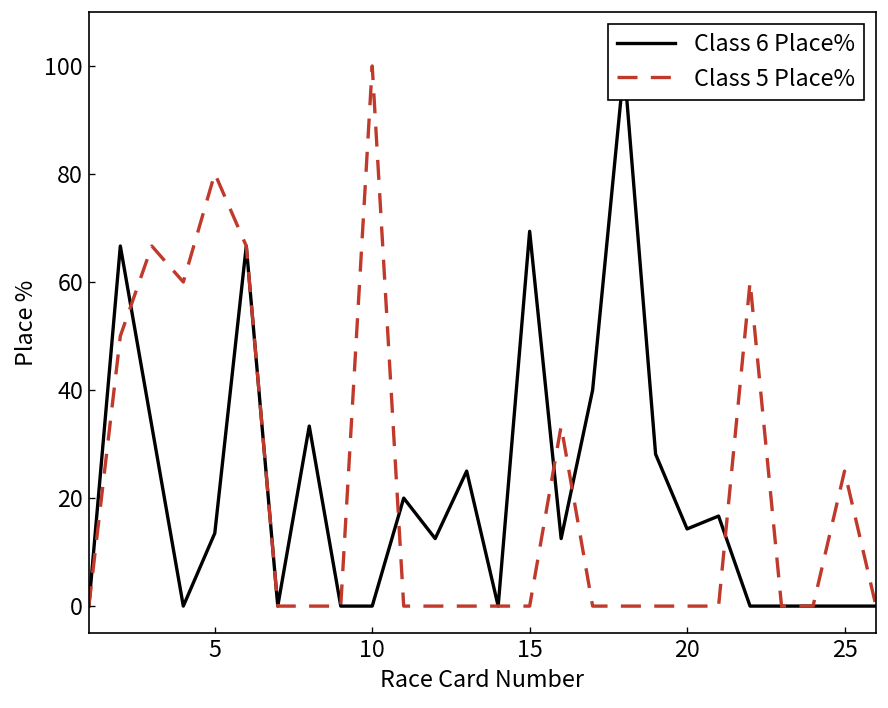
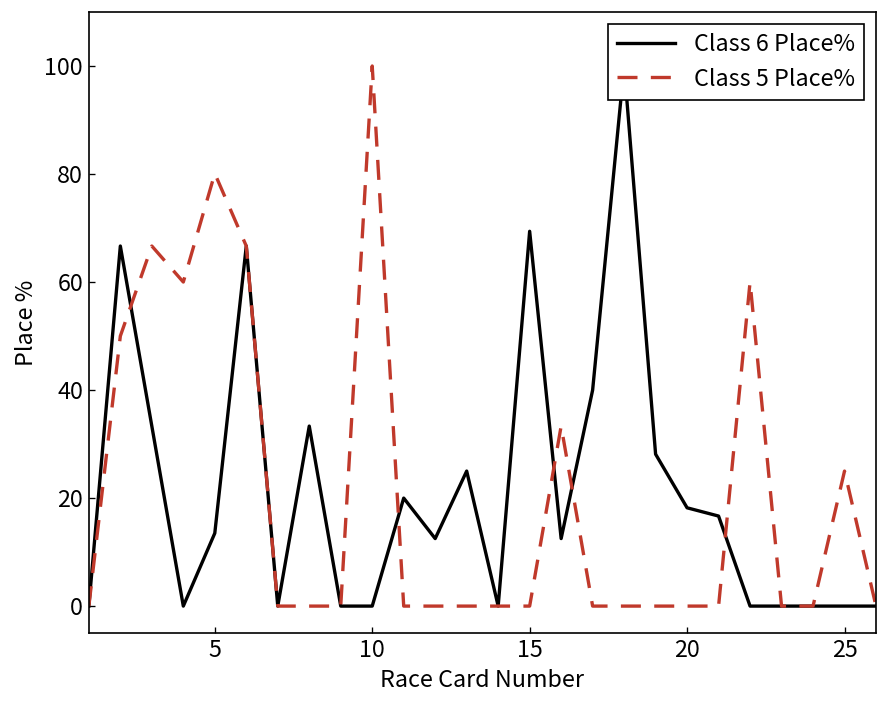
  {
    "Class 6 Place%": {
      "5": 14,
      "10": 0,
      "15": 69,
-     "20": 14,
+     "20": 18,
      "25": 0
    },
    "Class 5 Place%": {
      "5": 80,
      "10": 100,
      "15": 0,
      "20": 0,
      "25": 25
    }
  }
